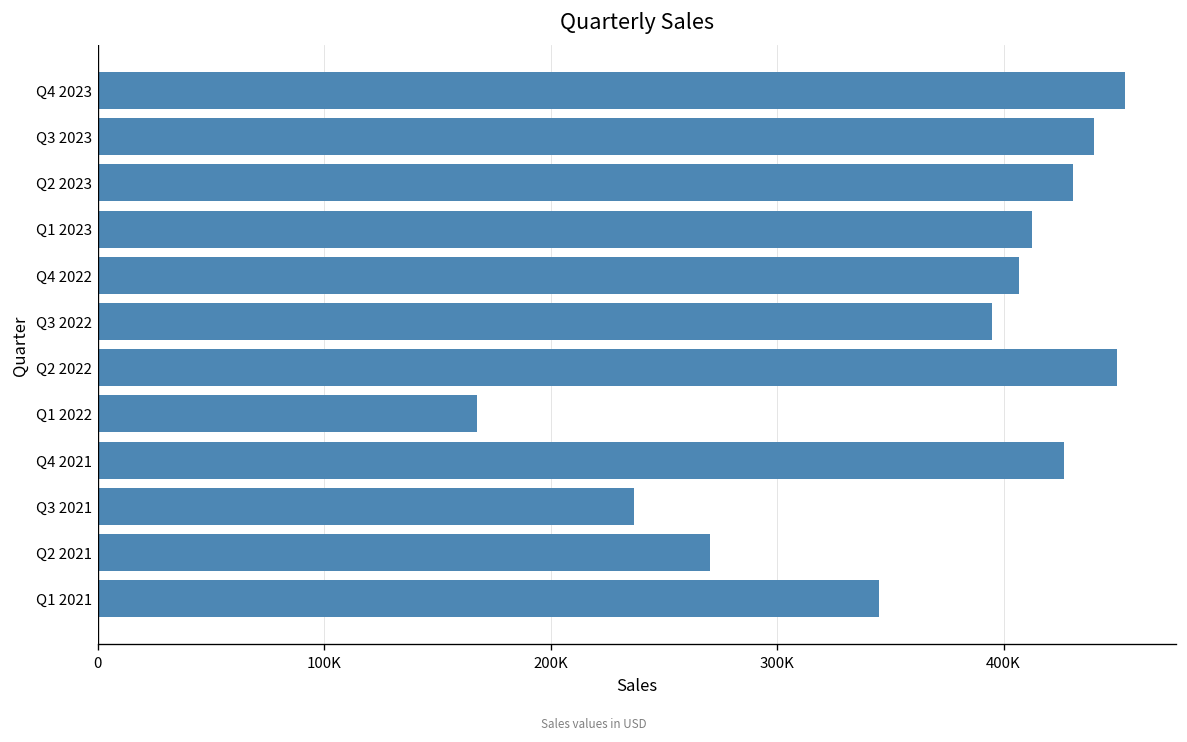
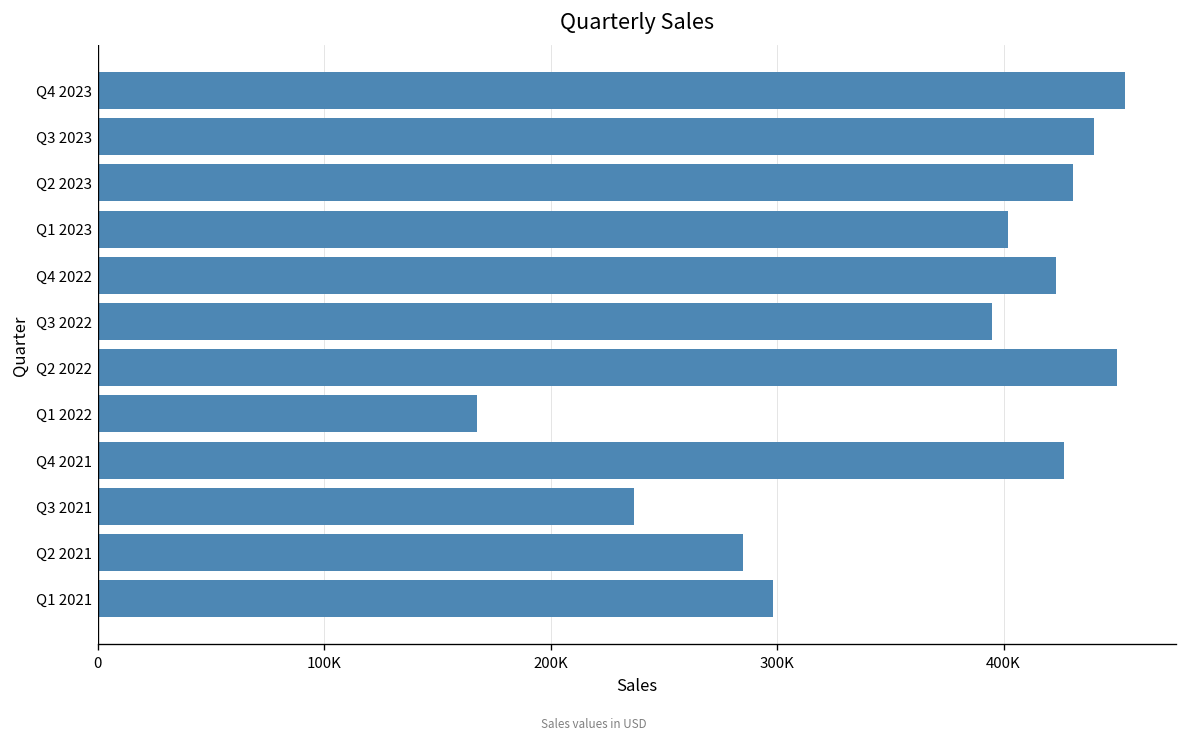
  {
    "Q4 2023": 454000,
    "Q3 2023": 440000,
    "Q2 2023": 431000,
-   "Q1 2023": 413000,
-   "Q4 2022": 407000,
+   "Q1 2023": 402000,
+   "Q4 2022": 423000,
    "Q3 2022": 395000,
    "Q2 2022": 450000,
    "Q1 2022": 167000,
    "Q4 2021": 427000,
    "Q3 2021": 237000,
-   "Q2 2021": 270000,
-   "Q1 2021": 345000
+   "Q2 2021": 285000,
+   "Q1 2021": 298000
  }
